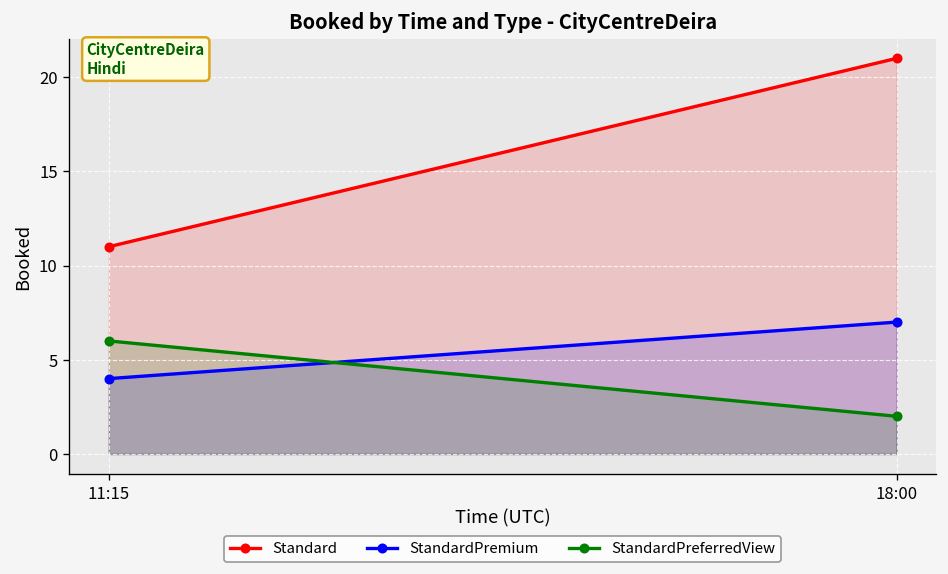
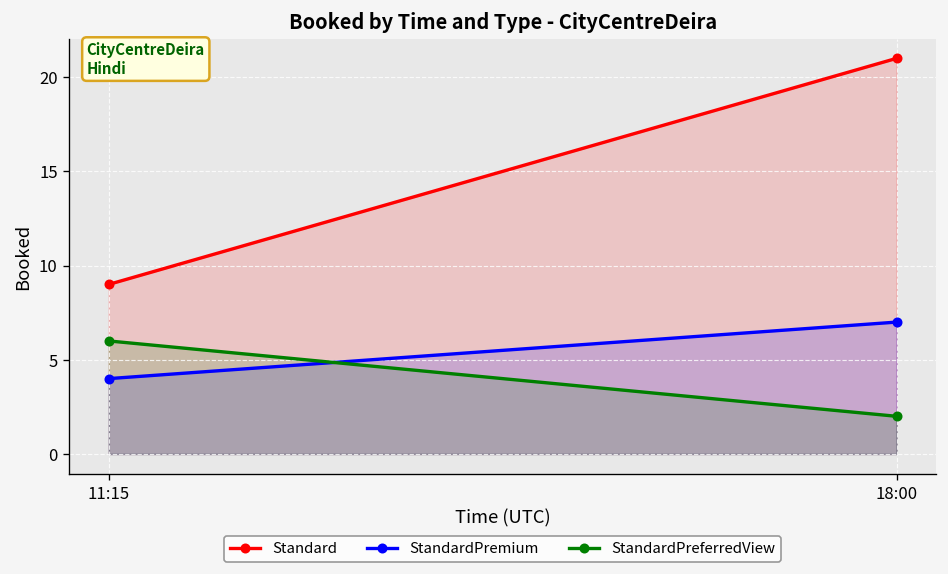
  {
    "Standard": {
-     "11:15": 11,
+     "11:15": 9,
      "18:00": 21
    },
    "StandardPremium": {
      "11:15": 4,
      "18:00": 7
    },
    "StandardPreferredView": {
      "11:15": 6,
      "18:00": 2
    }
  }
